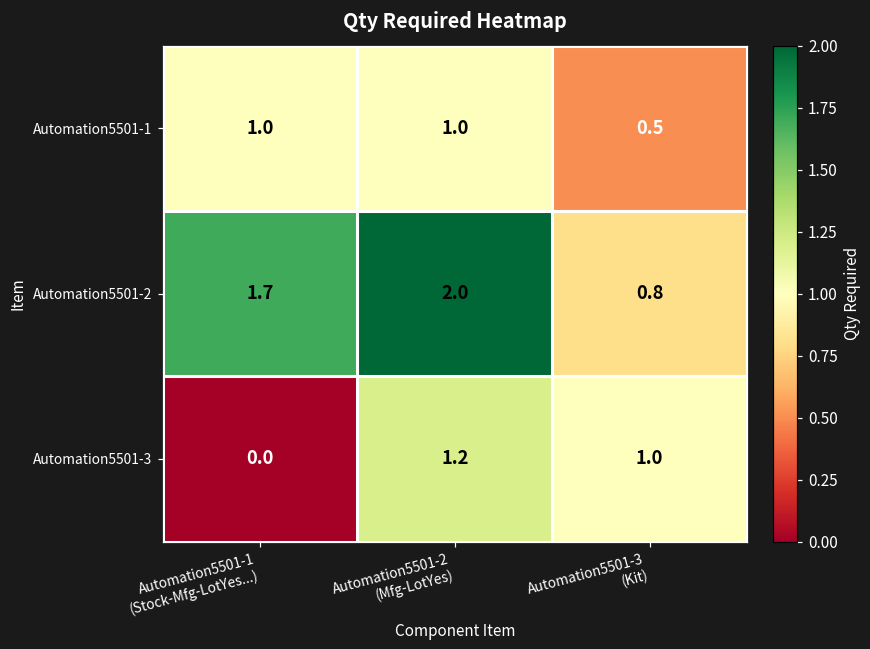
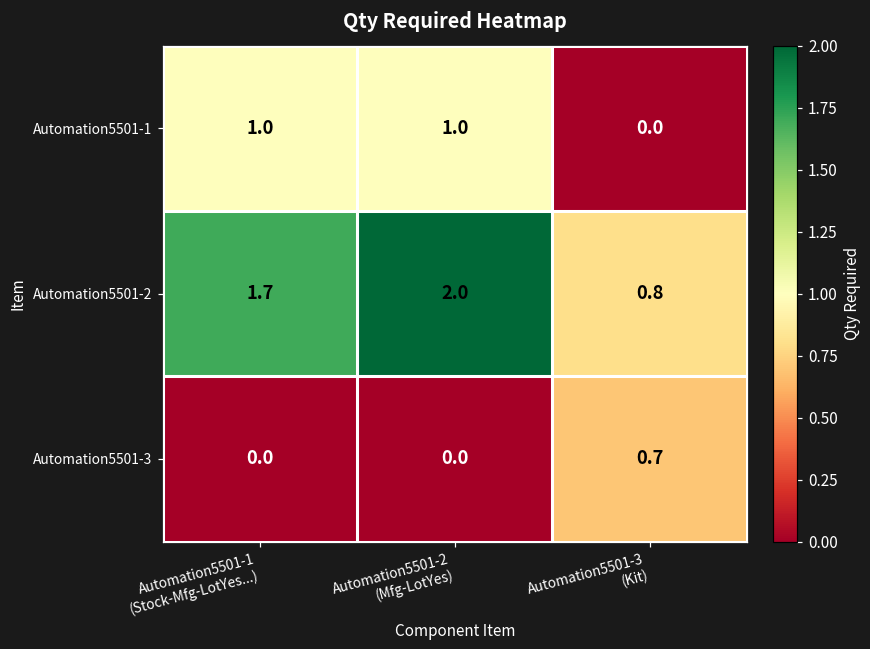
  {
    "Automation5501-1": {
      "Automation5501-1 (Stock-Mfg-LotYes...)": 1.0,
      "Automation5501-2 (Mfg-LotYes)": 1.0,
-     "Automation5501-3 (Kit)": 0.5
+     "Automation5501-3 (Kit)": 0.0
    },
    "Automation5501-2": {
      "Automation5501-1 (Stock-Mfg-LotYes...)": 1.7,
      "Automation5501-2 (Mfg-LotYes)": 2.0,
      "Automation5501-3 (Kit)": 0.8
    },
    "Automation5501-3": {
      "Automation5501-1 (Stock-Mfg-LotYes...)": 0.0,
-     "Automation5501-2 (Mfg-LotYes)": 1.2,
-     "Automation5501-3 (Kit)": 1.0
+     "Automation5501-2 (Mfg-LotYes)": 0.0,
+     "Automation5501-3 (Kit)": 0.7
    }
  }
